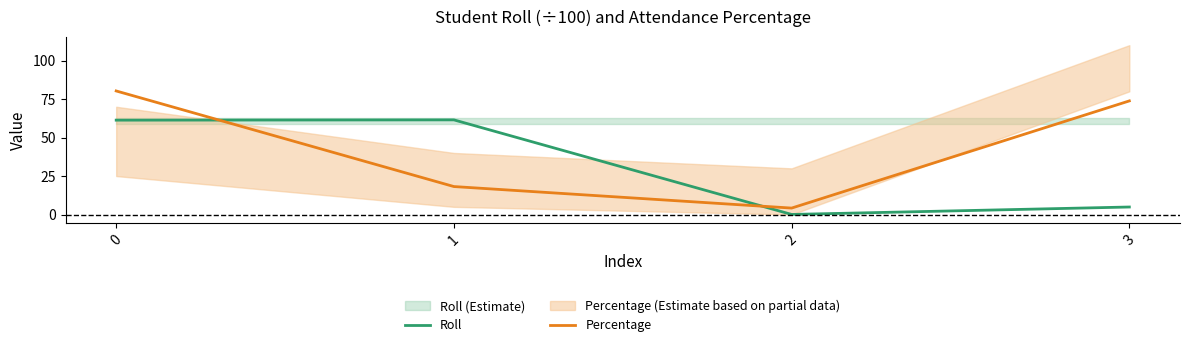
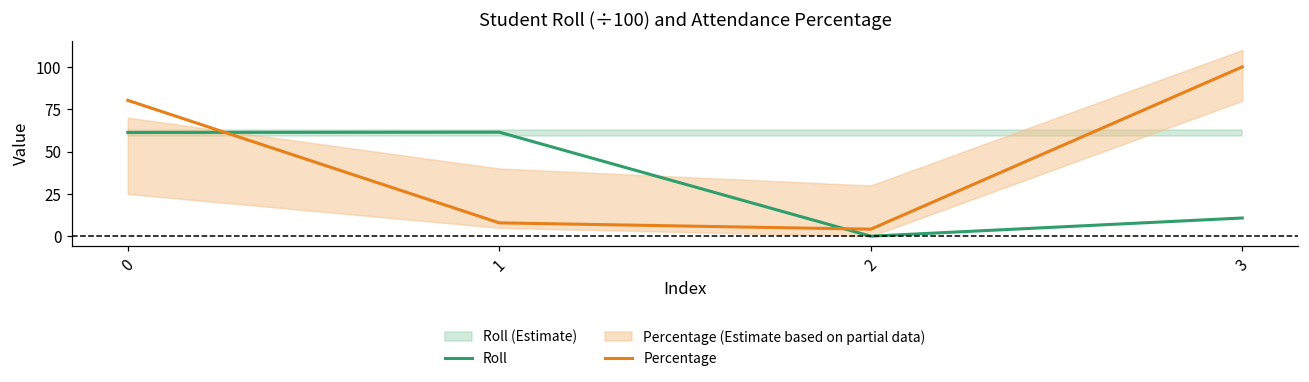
  {
    "Roll": {
      "0": 61,
      "2": 0,
-     "3": 5
+     "3": 11
    },
    "Roll (Estimate)": {
      "0": 63,
      "2": 63,
      "3": 63
    },
    "Percentage": {
      "0": 80,
-     "1": 18,
+     "1": 8,
      "2": 4,
-     "3": 74
+     "3": 100
    }
  }
